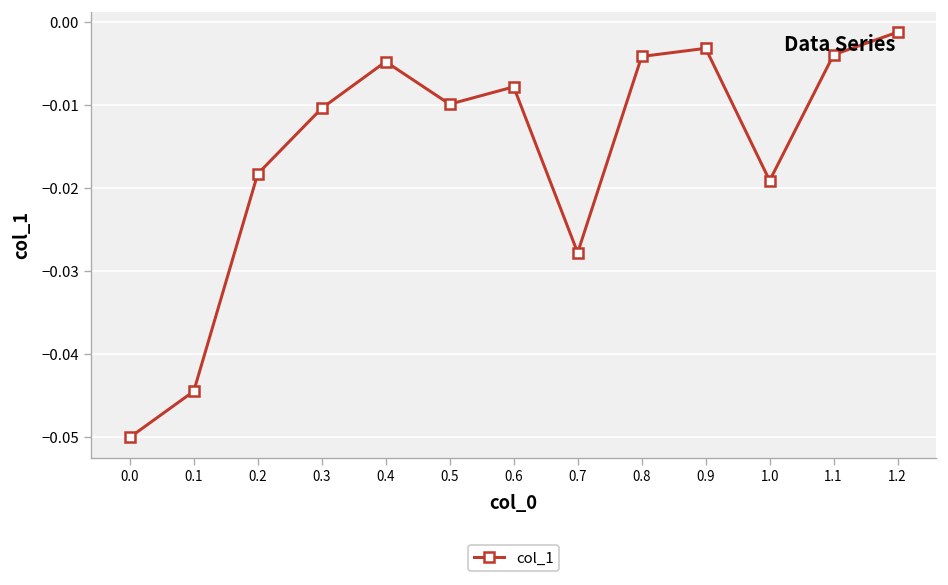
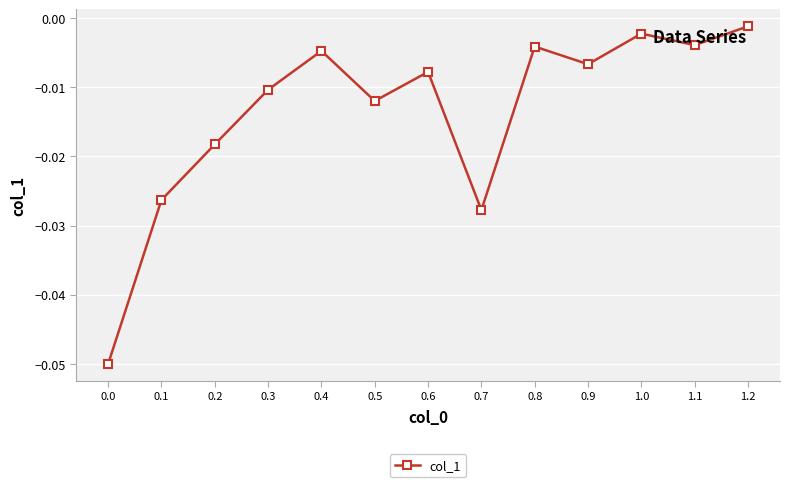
  {
    "0.0": -0.050,
-   "0.1": -0.044,
+   "0.1": -0.026,
    "0.2": -0.018,
    "0.3": -0.010,
    "0.4": -0.005,
-   "0.5": -0.010,
+   "0.5": -0.012,
    "0.6": -0.008,
    "0.7": -0.028,
    "0.8": -0.004,
-   "0.9": -0.003,
-   "1.0": -0.019,
+   "0.9": -0.007,
+   "1.0": -0.002,
    "1.1": -0.004,
    "1.2": -0.001
  }
